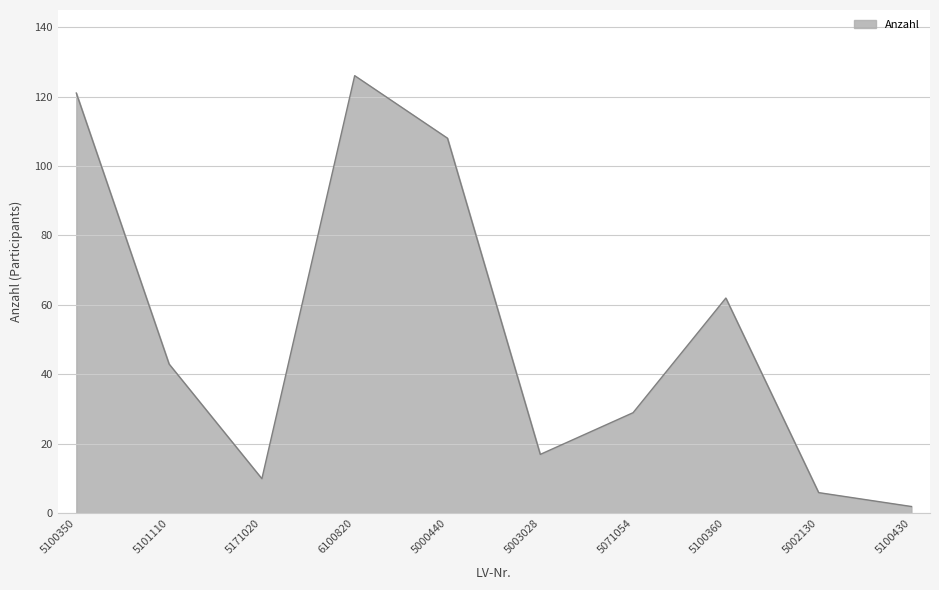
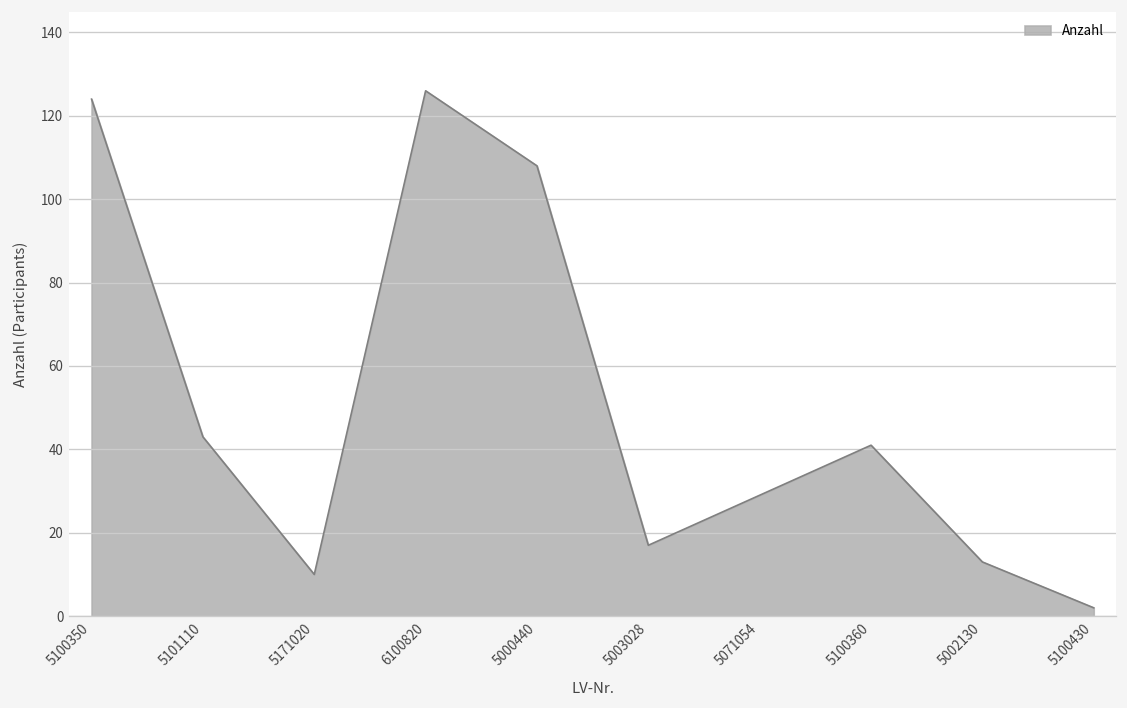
  {
-   "5100350": 121,
+   "5100350": 124,
    "5101110": 43,
    "5171020": 10,
    "6100820": 126,
    "5000440": 108,
    "5003028": 17,
    "5071054": 29,
-   "5100360": 62,
-   "5002130": 6,
+   "5100360": 41,
+   "5002130": 13,
    "5100430": 2
  }
